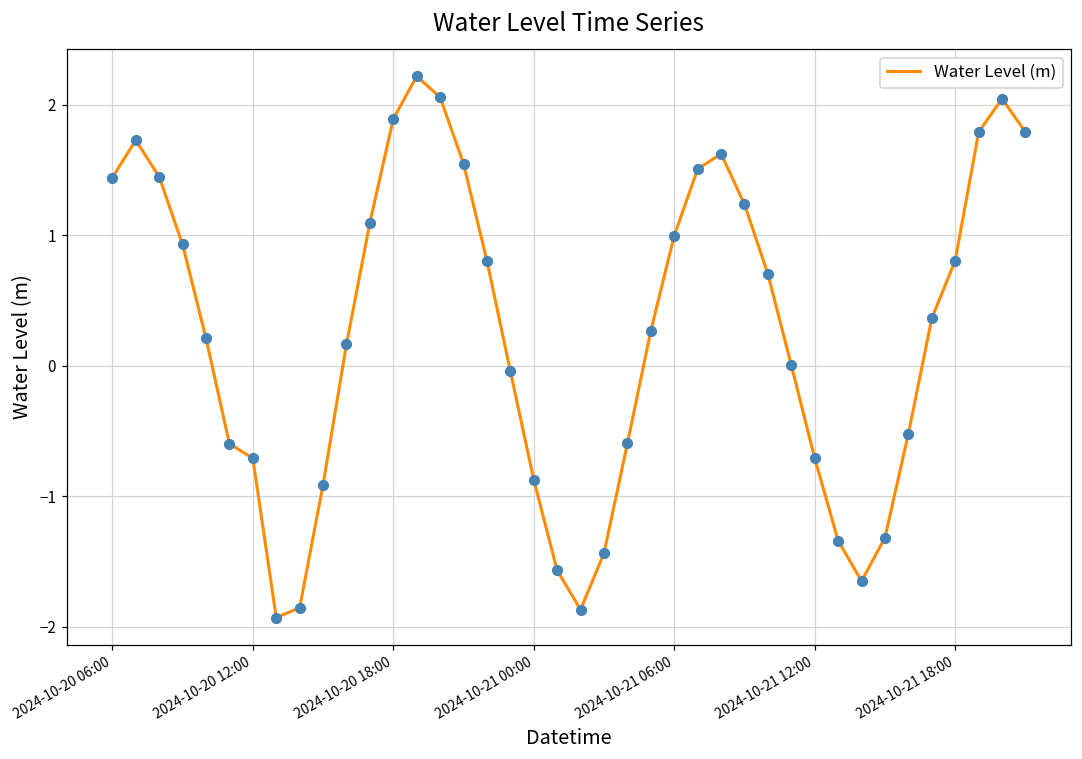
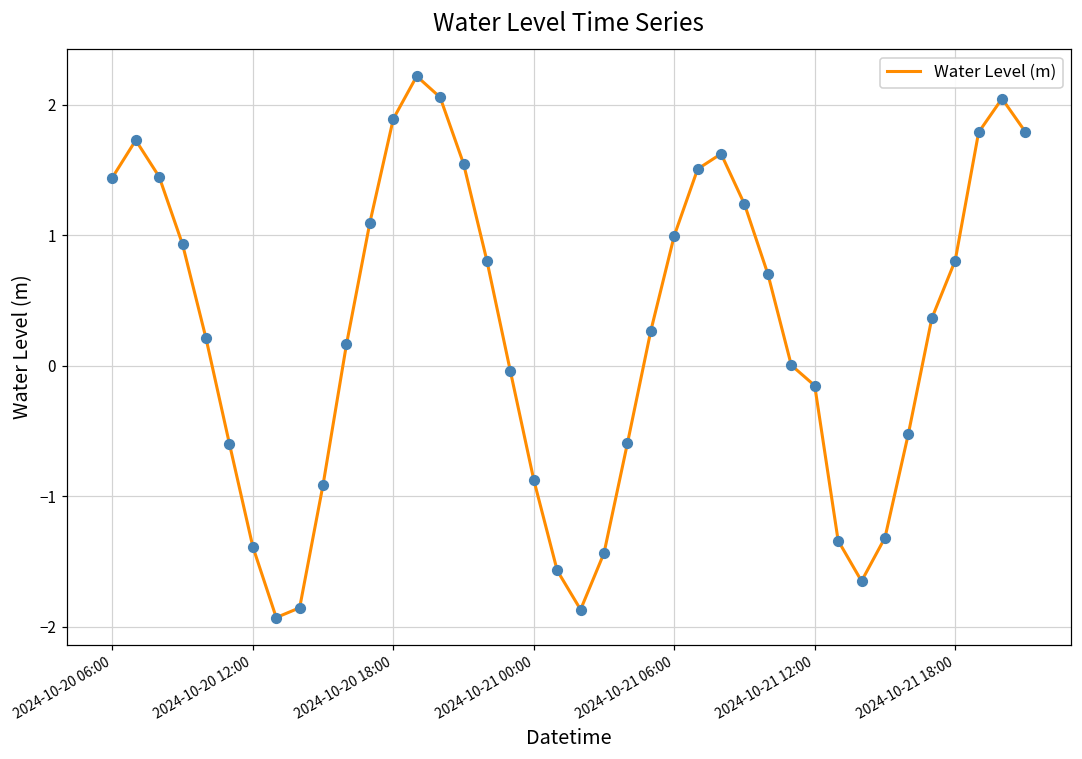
  {
    "2024-10-20 06:00": 1.44,
-   "2024-10-20 12:00": -0.71,
+   "2024-10-20 12:00": -1.39,
    "2024-10-20 18:00": 1.89,
    "2024-10-21 00:00": -0.87,
    "2024-10-21 06:00": 1.00,
-   "2024-10-21 12:00": -0.71,
+   "2024-10-21 12:00": -0.15,
    "2024-10-21 18:00": 0.81
  }
